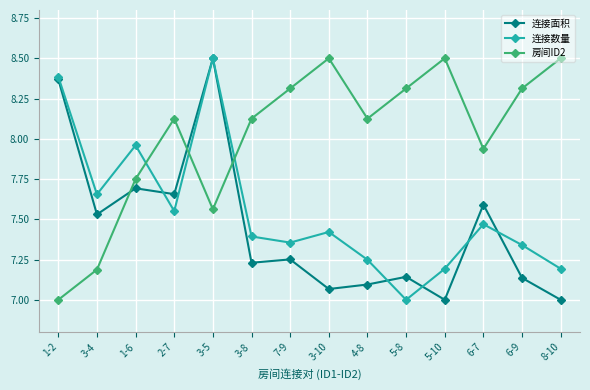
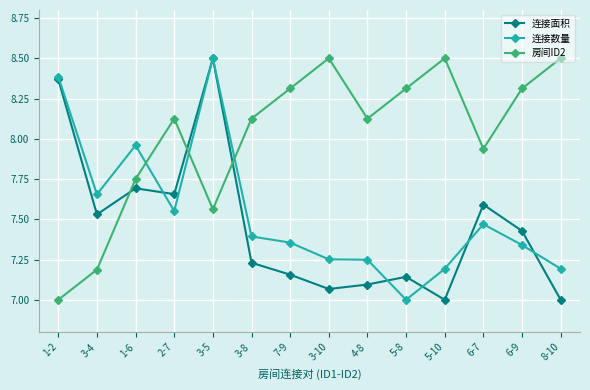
  {
    "连接面积": {
      "1-2": 8.37,
      "3-4": 7.53,
      "1-6": 7.69,
      "2-7": 7.66,
      "3-8": 7.23,
-     "7-9": 7.25,
+     "7-9": 7.16,
      "3-10": 7.07,
      "4-8": 7.09,
      "5-8": 7.14,
      "5-10": 7.00,
      "6-7": 7.59,
-     "6-9": 7.14,
+     "6-9": 7.43,
      "8-10": 7.00
    },
    "连接数量": {
      "1-2": 8.39,
      "3-4": 7.65,
      "1-6": 7.96,
      "2-7": 7.55,
      "3-8": 7.39,
      "7-9": 7.36,
-     "3-10": 7.42,
+     "3-10": 7.25,
      "4-8": 7.25,
      "5-8": 7.00,
      "5-10": 7.19,
      "6-7": 7.47,
      "6-9": 7.34,
      "8-10": 7.19
    },
    "房间ID2": {
      "1-2": 7.00,
      "3-4": 7.19,
      "1-6": 7.75,
      "2-7": 8.13,
      "3-5": 7.56,
      "3-8": 8.13,
      "7-9": 8.31,
      "3-10": 8.50,
      "4-8": 8.13,
      "5-8": 8.31,
      "5-10": 8.50,
      "6-7": 7.94,
      "6-9": 8.31
    }
  }
